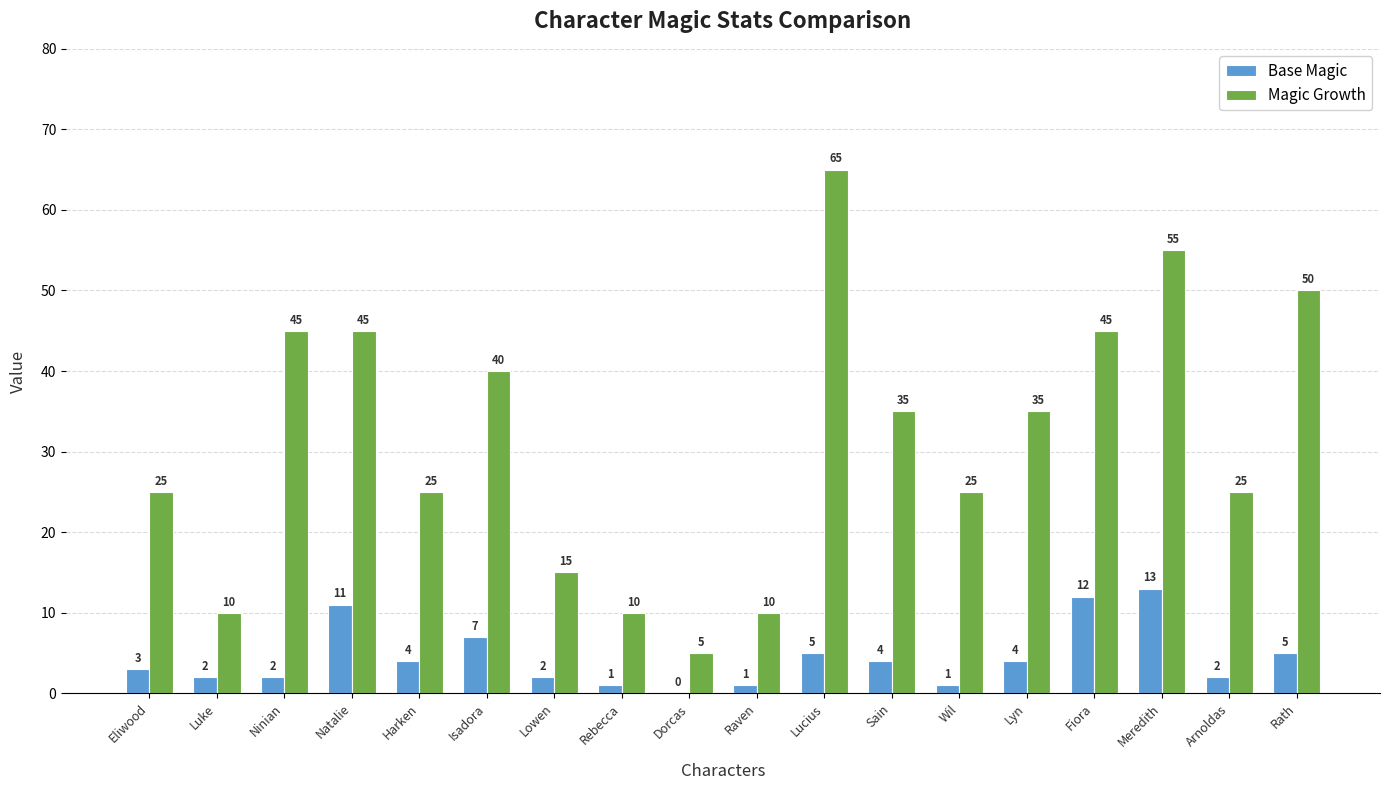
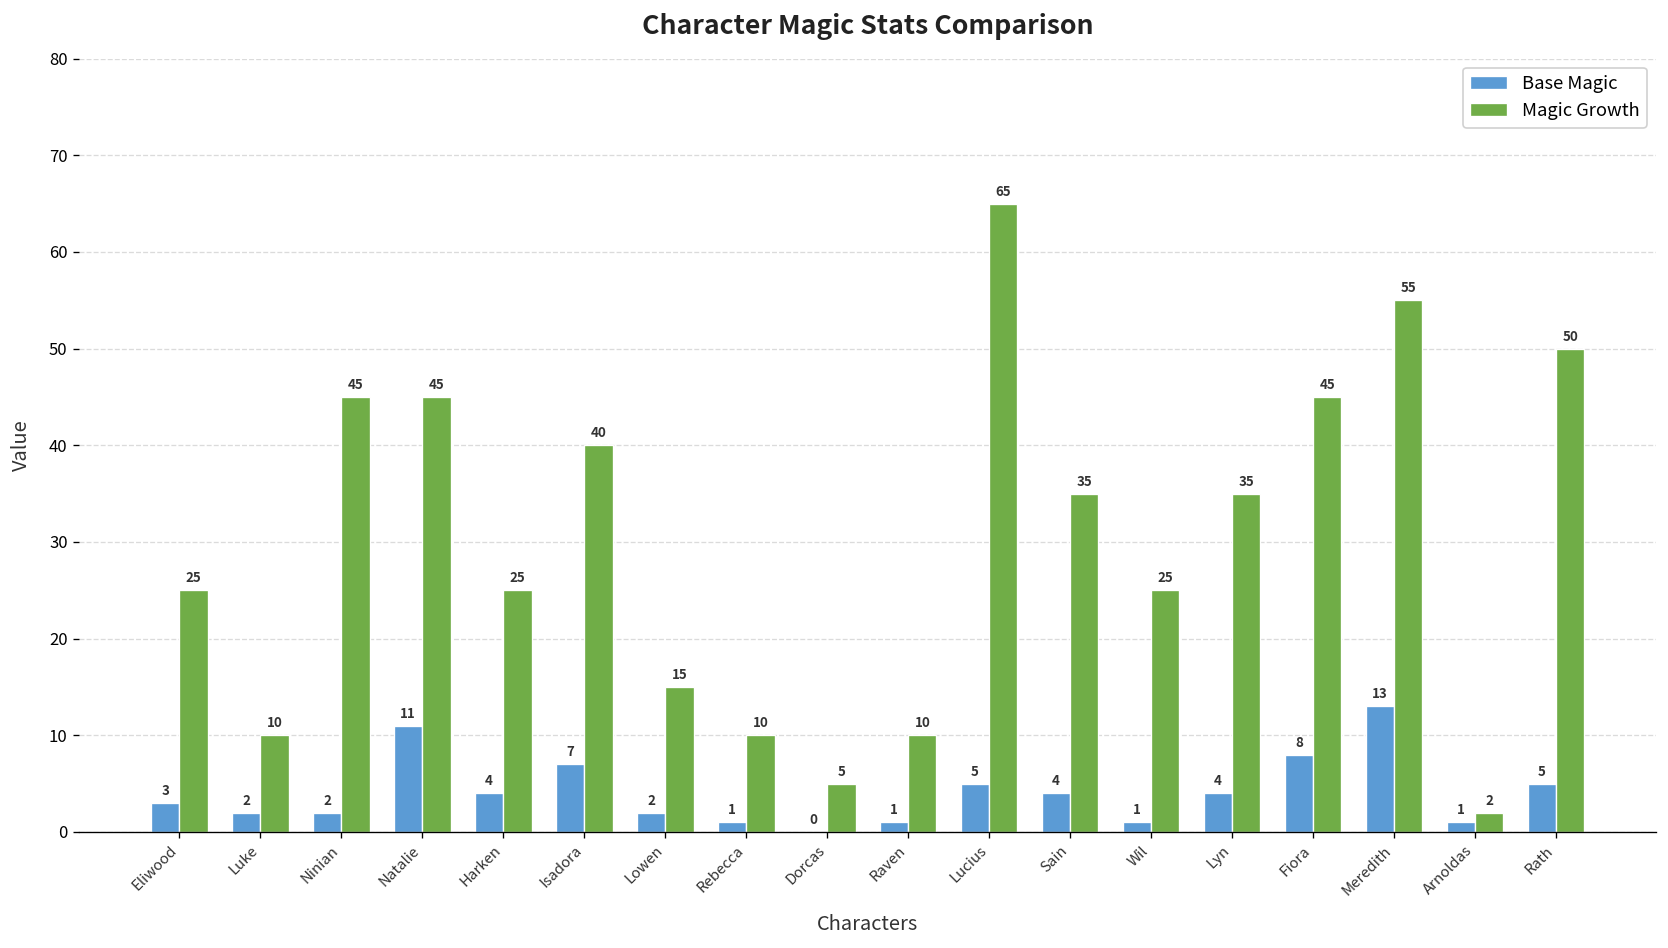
  {
    "Base Magic": {
      "Eliwood": 3,
      "Luke": 2,
      "Ninian": 2,
      "Natalie": 11,
      "Harken": 4,
      "Isadora": 7,
      "Lowen": 2,
      "Rebecca": 1,
      "Dorcas": 0,
      "Raven": 1,
      "Lucius": 5,
      "Sain": 4,
      "Wil": 1,
      "Lyn": 4,
-     "Fiora": 12,
+     "Fiora": 8,
      "Meredith": 13,
-     "Arnoldas": 2,
+     "Arnoldas": 1,
      "Rath": 5
    },
    "Magic Growth": {
      "Eliwood": 25,
      "Luke": 10,
      "Ninian": 45,
      "Natalie": 45,
      "Harken": 25,
      "Isadora": 40,
      "Lowen": 15,
      "Rebecca": 10,
      "Dorcas": 5,
      "Raven": 10,
      "Lucius": 65,
      "Sain": 35,
      "Wil": 25,
      "Lyn": 35,
      "Fiora": 45,
      "Meredith": 55,
-     "Arnoldas": 25,
+     "Arnoldas": 2,
      "Rath": 50
    }
  }
